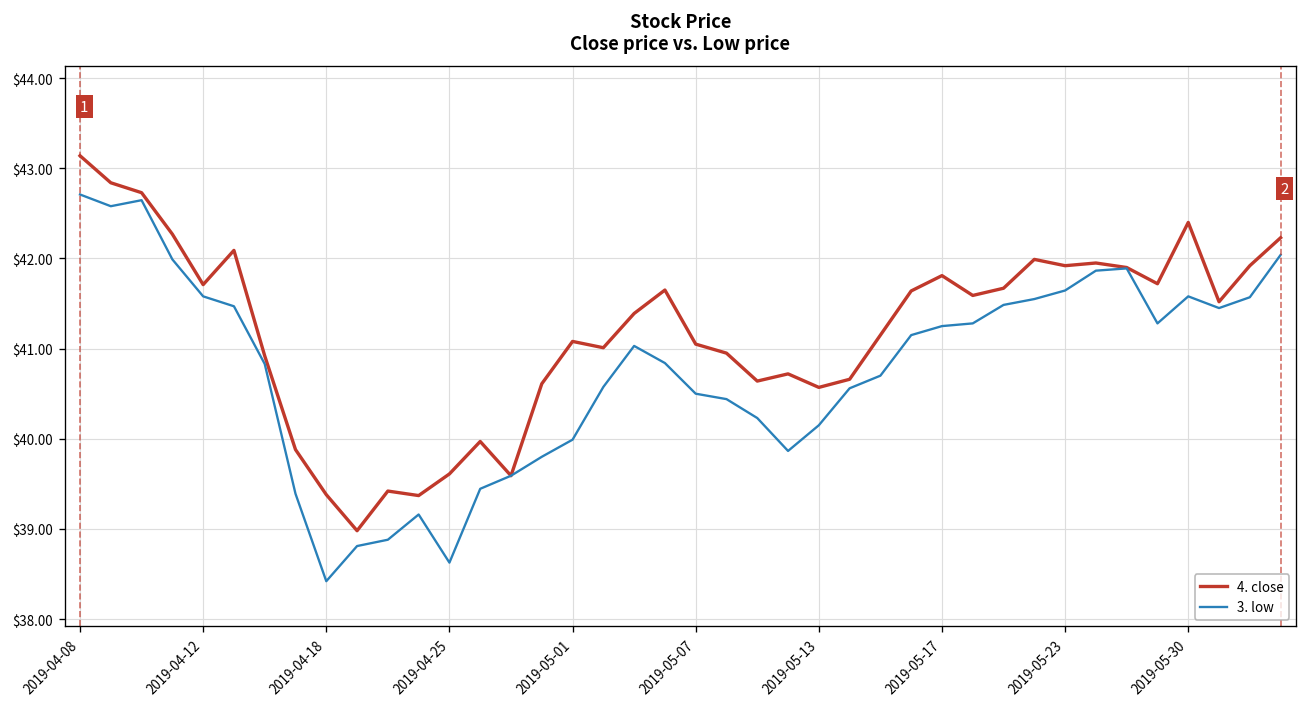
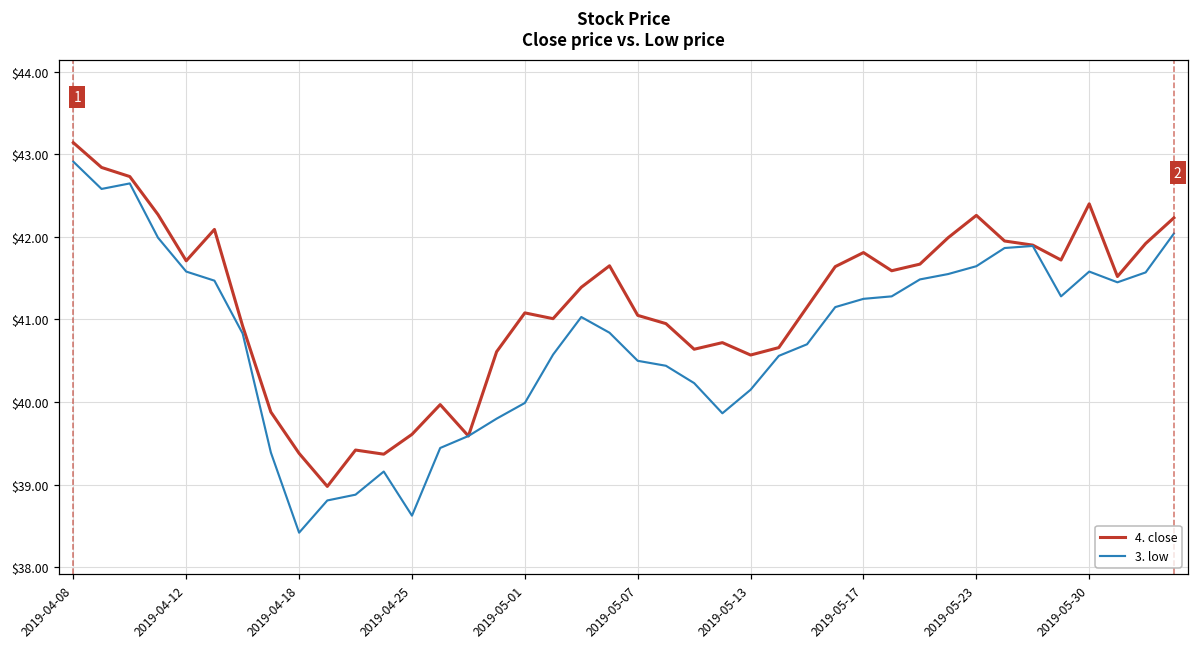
  {
    "4. close": {
      "2019-04-08": "$43.1",
      "2019-04-12": "$41.7",
      "2019-04-18": "$39.4",
      "2019-04-25": "$39.6",
      "2019-05-01": "$41.1",
      "2019-05-07": "$41.1",
      "2019-05-13": "$40.6",
      "2019-05-17": "$41.8",
-     "2019-05-23": "$41.9",
+     "2019-05-23": "$42.3",
      "2019-05-30": "$42.4"
    },
    "3. low": {
-     "2019-04-08": "$42.7",
+     "2019-04-08": "$42.9",
      "2019-04-12": "$41.6",
      "2019-04-18": "$38.4",
      "2019-04-25": "$38.6",
      "2019-05-01": "$40.0",
      "2019-05-07": "$40.5",
      "2019-05-13": "$40.2",
      "2019-05-17": "$41.3",
      "2019-05-23": "$41.6",
      "2019-05-30": "$41.6"
    }
  }
